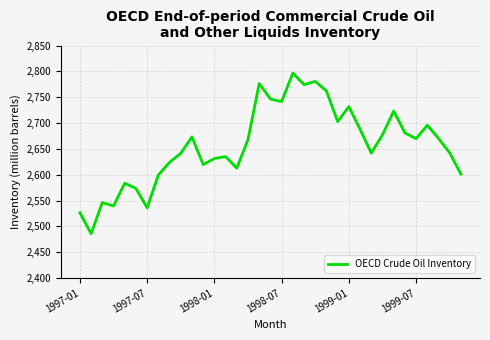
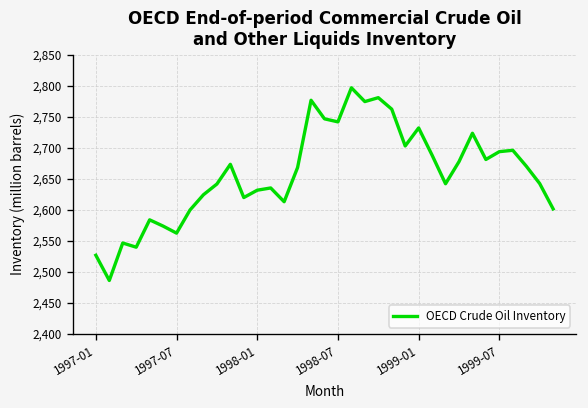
  {
    "1997-01": "2,530",
-   "1997-07": "2,540",
+   "1997-07": "2,560",
    "1998-01": "2,630",
    "1998-07": "2,740",
    "1999-01": "2,730",
-   "1999-07": "2,670"
+   "1999-07": "2,690"
  }
